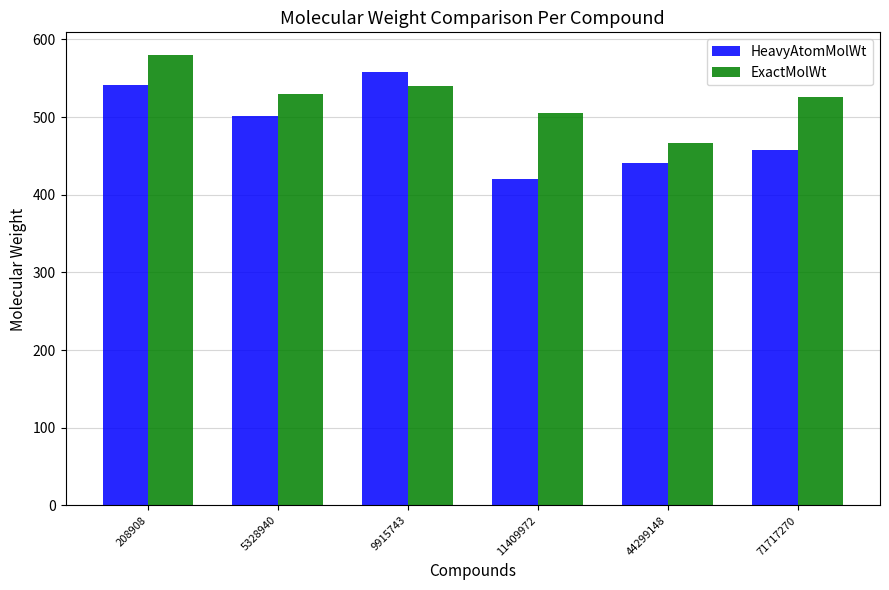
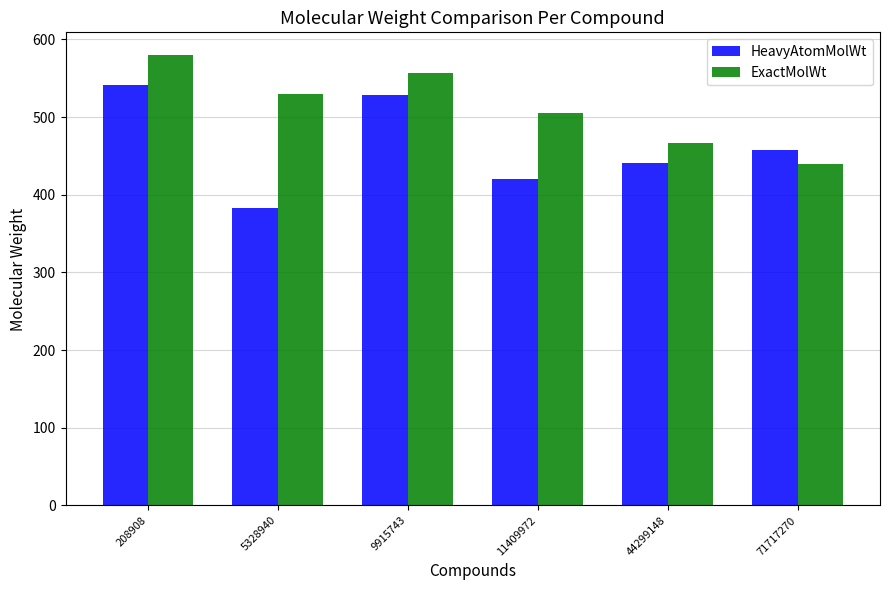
  {
    "HeavyAtomMolWt": {
      "208908": 540,
-     "5328940": 500,
-     "9915743": 560,
+     "5328940": 380,
+     "9915743": 530,
      "11409972": 420,
      "44299148": 440,
      "71717270": 460
    },
    "ExactMolWt": {
      "208908": 580,
      "5328940": 530,
-     "9915743": 540,
+     "9915743": 560,
      "11409972": 510,
      "44299148": 470,
-     "71717270": 530
+     "71717270": 440
    }
  }
